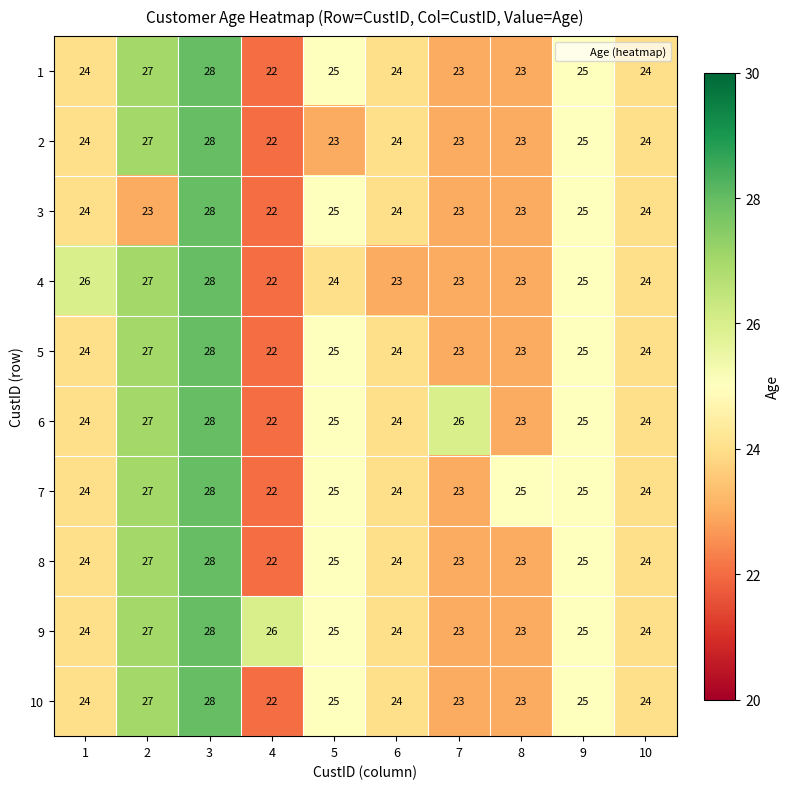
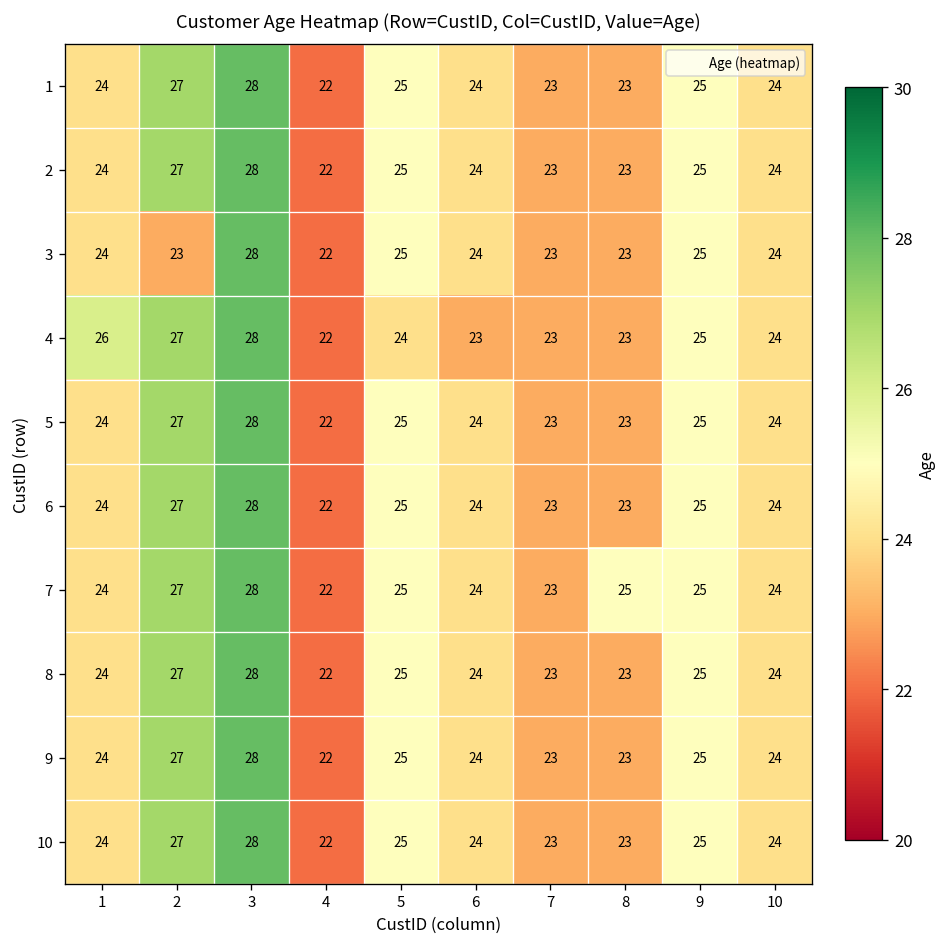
  {
    "1": {
      "1": 24,
      "2": 27,
      "3": 28,
      "4": 22,
      "5": 25,
      "6": 24,
      "7": 23,
      "8": 23,
      "9": 25,
      "10": 24
    },
    "2": {
      "1": 24,
      "2": 27,
      "3": 28,
      "4": 22,
-     "5": 23,
+     "5": 25,
      "6": 24,
      "7": 23,
      "8": 23,
      "9": 25,
      "10": 24
    },
    "3": {
      "1": 24,
      "2": 23,
      "3": 28,
      "4": 22,
      "5": 25,
      "6": 24,
      "7": 23,
      "8": 23,
      "9": 25,
      "10": 24
    },
    "4": {
      "1": 26,
      "2": 27,
      "3": 28,
      "4": 22,
      "5": 24,
      "6": 23,
      "7": 23,
      "8": 23,
      "9": 25,
      "10": 24
    },
    "5": {
      "1": 24,
      "2": 27,
      "3": 28,
      "4": 22,
      "5": 25,
      "6": 24,
      "7": 23,
      "8": 23,
      "9": 25,
      "10": 24
    },
    "6": {
      "1": 24,
      "2": 27,
      "3": 28,
      "4": 22,
      "5": 25,
      "6": 24,
-     "7": 26,
+     "7": 23,
      "8": 23,
      "9": 25,
      "10": 24
    },
    "7": {
      "1": 24,
      "2": 27,
      "3": 28,
      "4": 22,
      "5": 25,
      "6": 24,
      "7": 23,
      "8": 25,
      "9": 25,
      "10": 24
    },
    "8": {
      "1": 24,
      "2": 27,
      "3": 28,
      "4": 22,
      "5": 25,
      "6": 24,
      "7": 23,
      "8": 23,
      "9": 25,
      "10": 24
    },
    "9": {
      "1": 24,
      "2": 27,
      "3": 28,
-     "4": 26,
+     "4": 22,
      "5": 25,
      "6": 24,
      "7": 23,
      "8": 23,
      "9": 25,
      "10": 24
    },
    "10": {
      "1": 24,
      "2": 27,
      "3": 28,
      "4": 22,
      "5": 25,
      "6": 24,
      "7": 23,
      "8": 23,
      "9": 25,
      "10": 24
    }
  }
